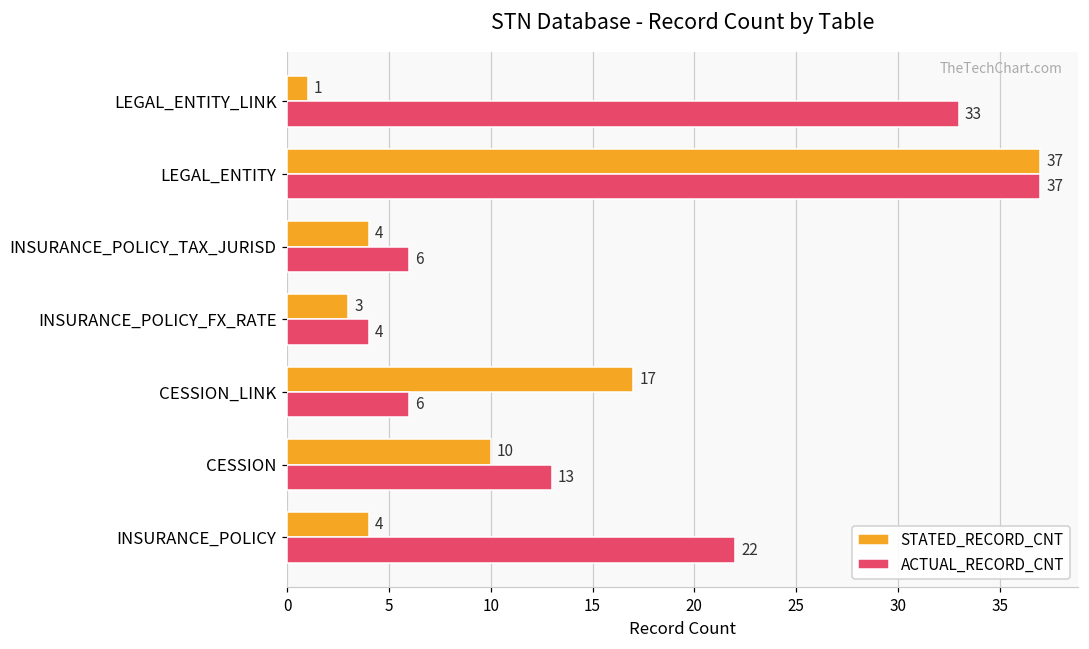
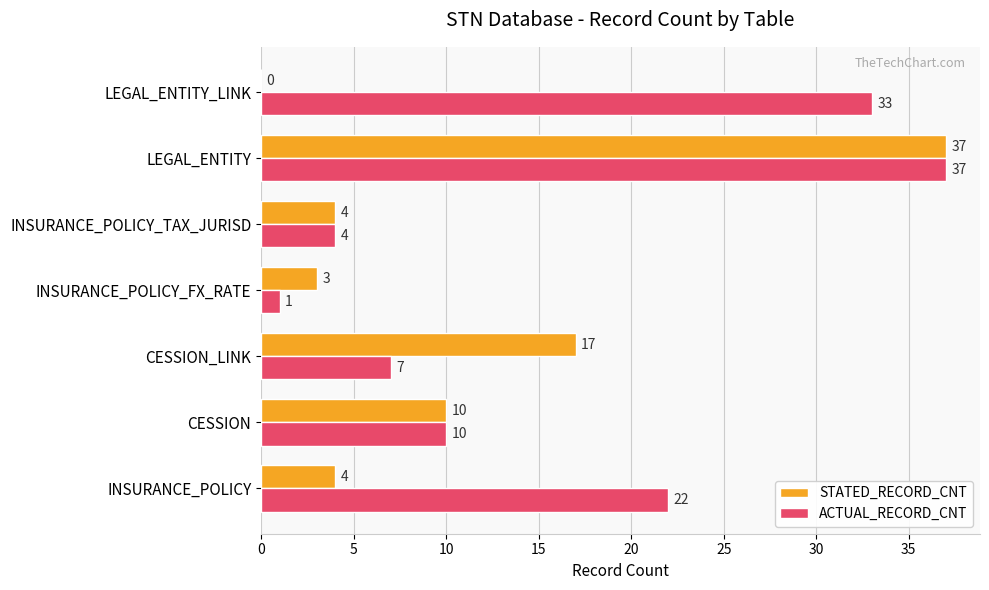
  {
    "STATED_RECORD_CNT": {
-     "LEGAL_ENTITY_LINK": 1,
+     "LEGAL_ENTITY_LINK": 0,
      "LEGAL_ENTITY": 37,
      "INSURANCE_POLICY_TAX_JURISD": 4,
      "INSURANCE_POLICY_FX_RATE": 3,
      "CESSION_LINK": 17,
      "CESSION": 10,
      "INSURANCE_POLICY": 4
    },
    "ACTUAL_RECORD_CNT": {
      "LEGAL_ENTITY_LINK": 33,
      "LEGAL_ENTITY": 37,
-     "INSURANCE_POLICY_TAX_JURISD": 6,
-     "INSURANCE_POLICY_FX_RATE": 4,
-     "CESSION_LINK": 6,
-     "CESSION": 13,
+     "INSURANCE_POLICY_TAX_JURISD": 4,
+     "INSURANCE_POLICY_FX_RATE": 1,
+     "CESSION_LINK": 7,
+     "CESSION": 10,
      "INSURANCE_POLICY": 22
    }
  }
